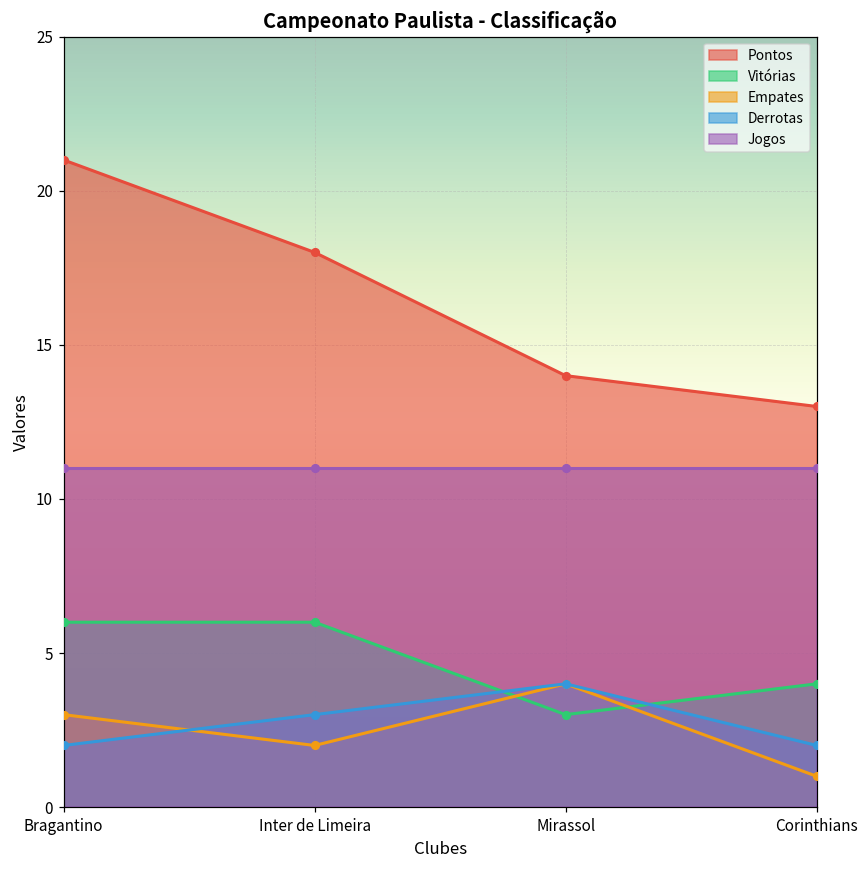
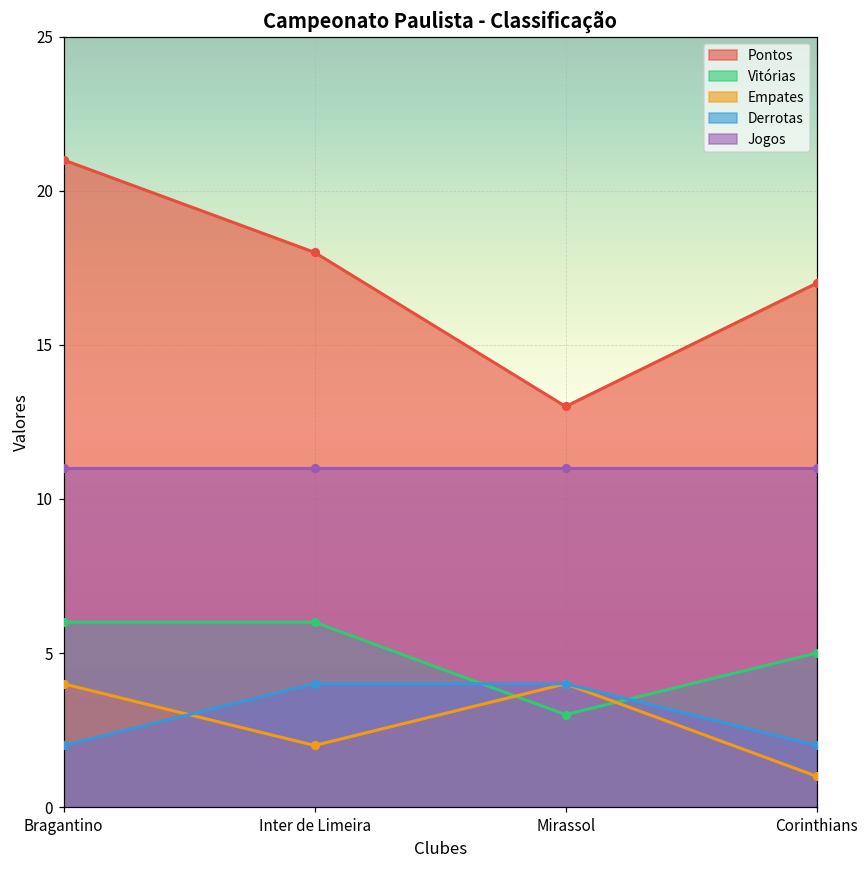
  {
    "Pontos": {
      "Bragantino": 21,
      "Inter de Limeira": 18,
-     "Mirassol": 14,
-     "Corinthians": 13
+     "Mirassol": 13,
+     "Corinthians": 17
    },
    "Vitórias": {
      "Bragantino": 6,
      "Inter de Limeira": 6,
      "Mirassol": 3,
-     "Corinthians": 4
+     "Corinthians": 5
    },
    "Empates": {
-     "Bragantino": 3,
+     "Bragantino": 4,
      "Inter de Limeira": 2,
      "Corinthians": 1
    },
    "Derrotas": {
      "Bragantino": 2,
-     "Inter de Limeira": 3,
+     "Inter de Limeira": 4,
      "Corinthians": 2
    },
    "Jogos": {
      "Bragantino": 11,
      "Inter de Limeira": 11,
      "Mirassol": 11,
      "Corinthians": 11
    }
  }
